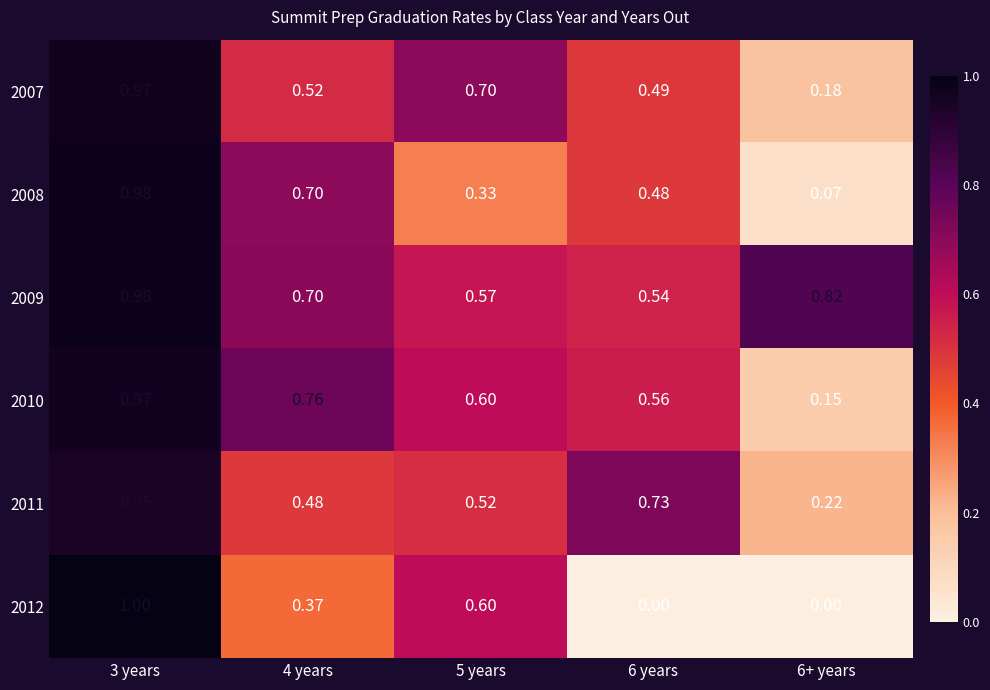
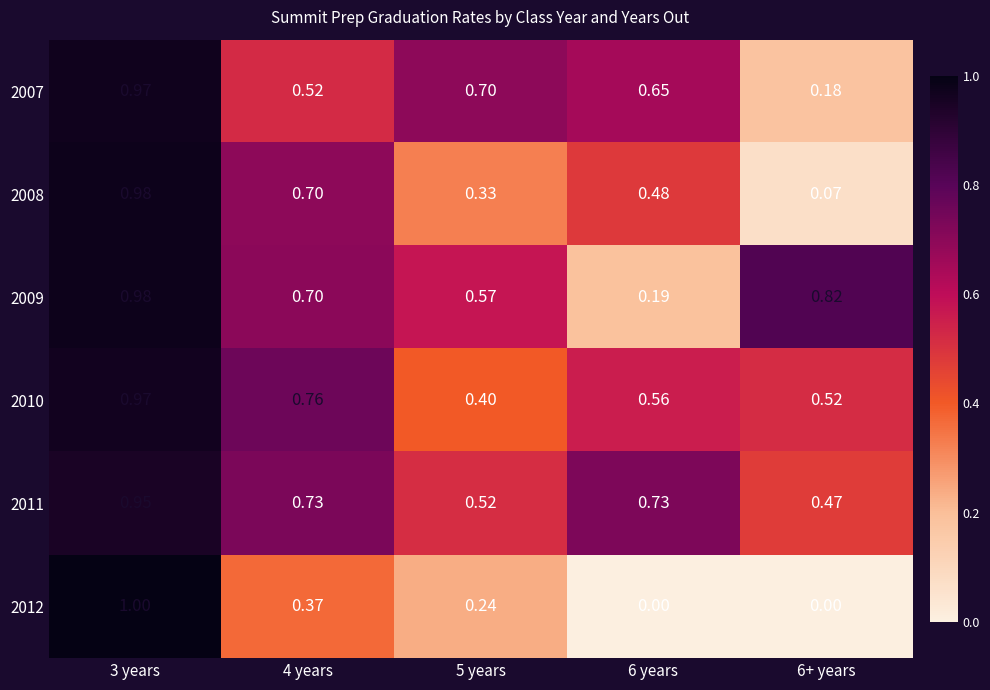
  {
    "2007": {
      "4 years": 0.52,
      "5 years": 0.70,
-     "6 years": 0.49,
+     "6 years": 0.65,
      "6+ years": 0.18
    },
    "2008": {
      "4 years": 0.70,
      "5 years": 0.33,
      "6 years": 0.48,
      "6+ years": 0.07
    },
    "2009": {
      "4 years": 0.70,
      "5 years": 0.57,
-     "6 years": 0.54,
+     "6 years": 0.19,
      "6+ years": 0.82
    },
    "2010": {
      "4 years": 0.76,
-     "5 years": 0.60,
+     "5 years": 0.40,
      "6 years": 0.56,
-     "6+ years": 0.15
+     "6+ years": 0.52
    },
    "2011": {
-     "4 years": 0.48,
+     "4 years": 0.73,
      "5 years": 0.52,
      "6 years": 0.73,
-     "6+ years": 0.22
+     "6+ years": 0.47
    },
    "2012": {
      "4 years": 0.37,
-     "5 years": 0.60
+     "5 years": 0.24
    }
  }
